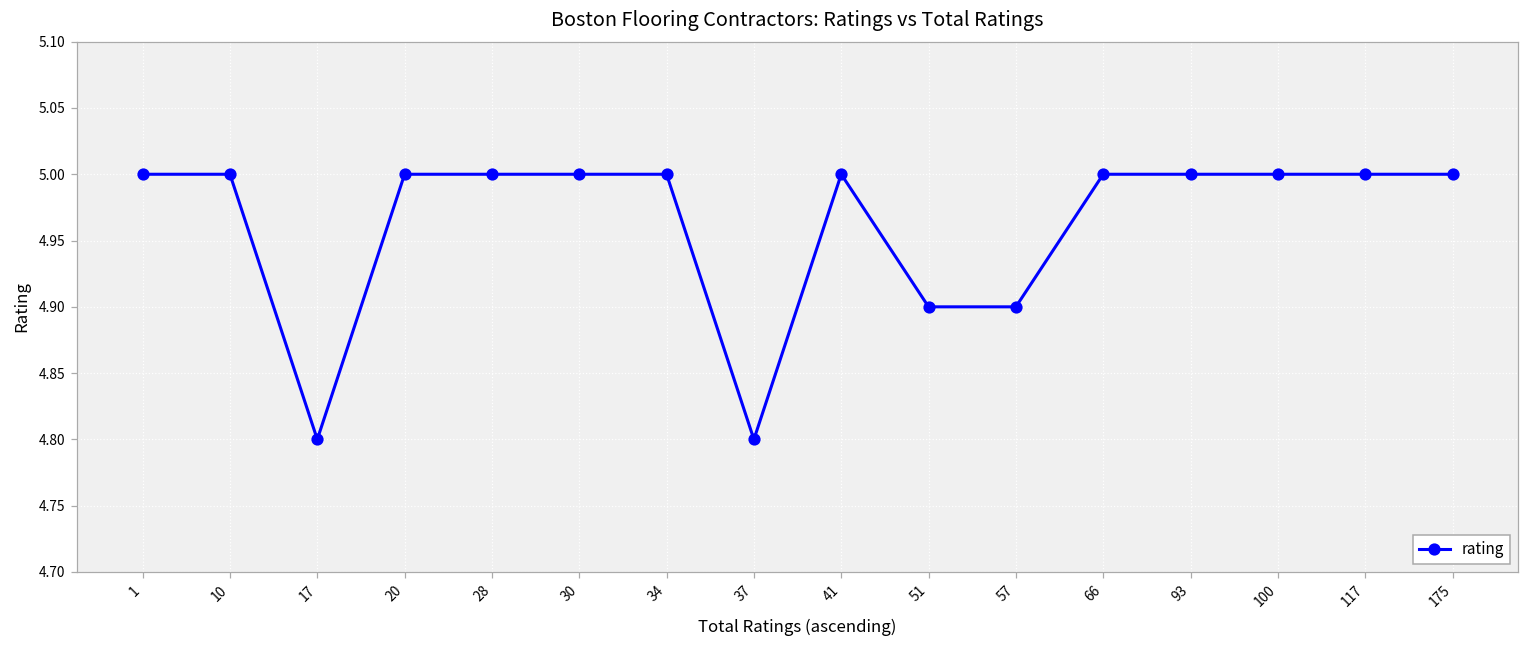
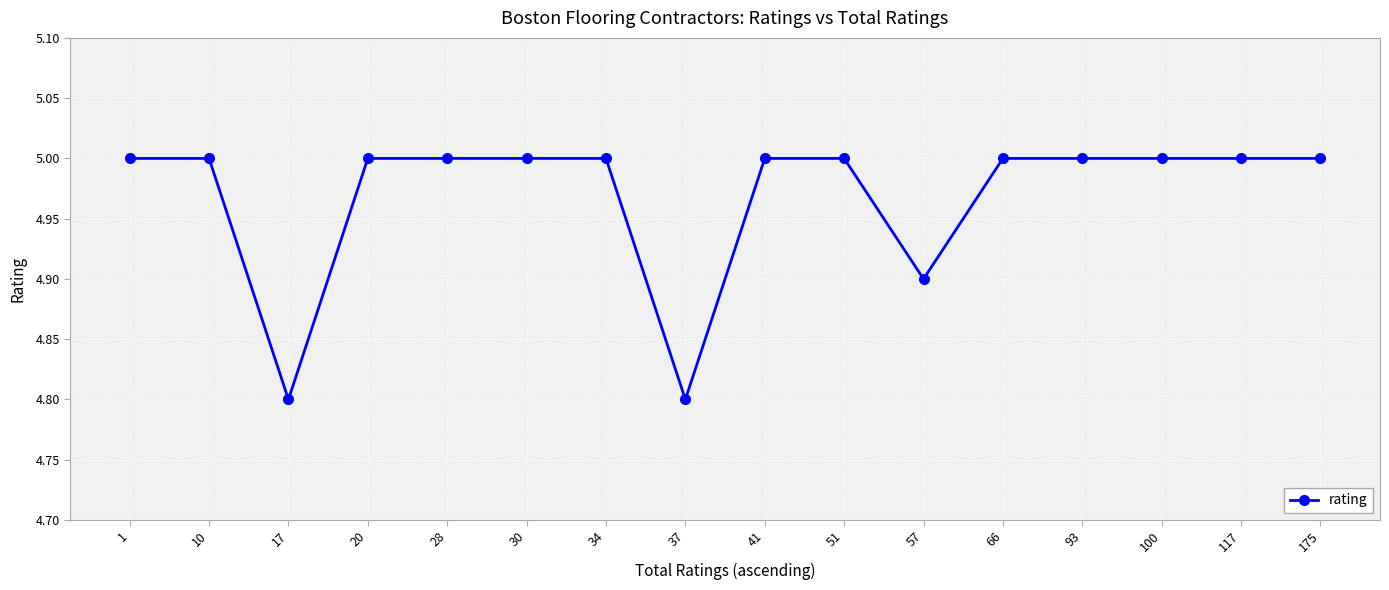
  {
    "1": 5.0,
    "10": 5.0,
    "17": 4.8,
    "20": 5.0,
    "28": 5.0,
    "30": 5.0,
    "34": 5.0,
    "37": 4.8,
    "41": 5.0,
-   "51": 4.9,
+   "51": 5.0,
    "57": 4.9,
    "66": 5.0,
    "93": 5.0,
    "100": 5.0,
    "117": 5.0,
    "175": 5.0
  }
